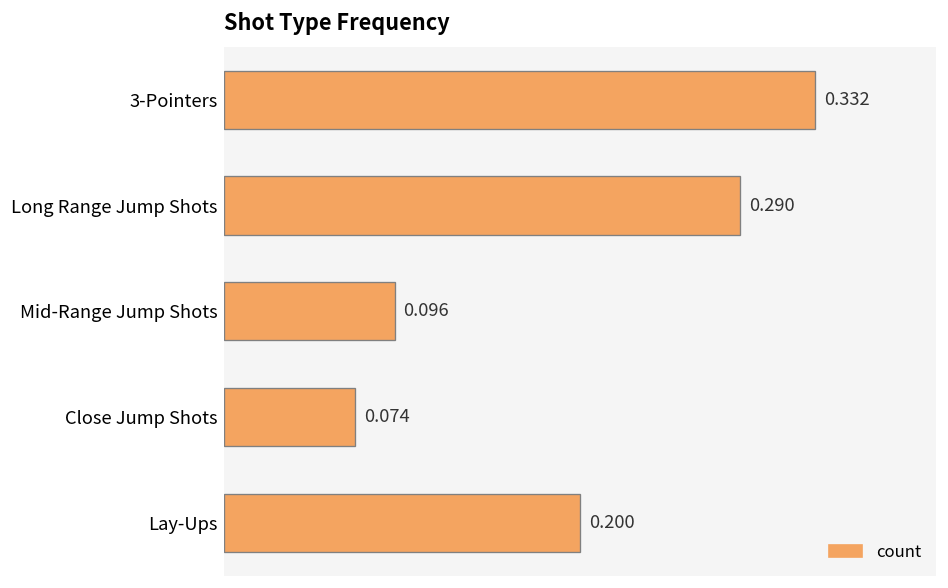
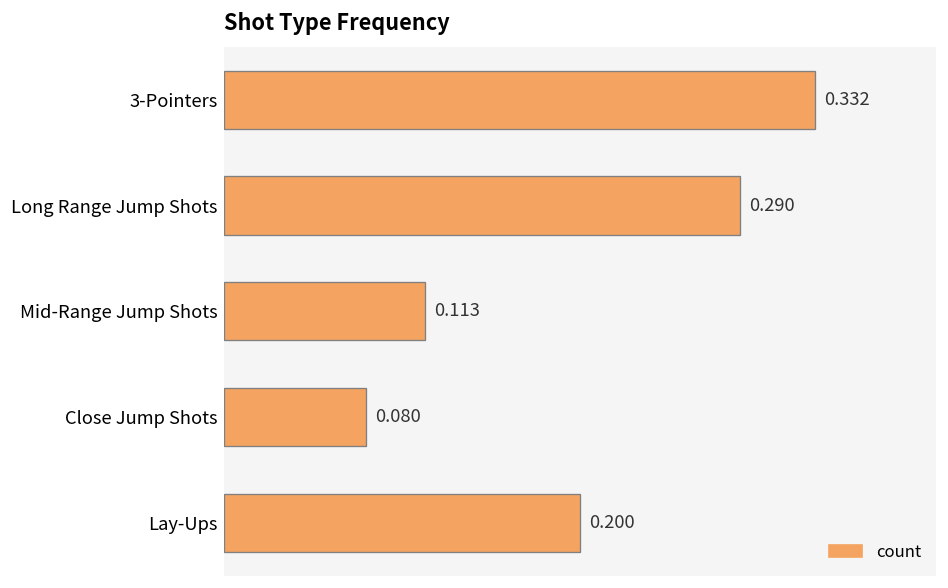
  {
    "3-Pointers": 0.332,
    "Long Range Jump Shots": 0.290,
-   "Mid-Range Jump Shots": 0.096,
-   "Close Jump Shots": 0.074,
+   "Mid-Range Jump Shots": 0.113,
+   "Close Jump Shots": 0.080,
    "Lay-Ups": 0.200
  }
